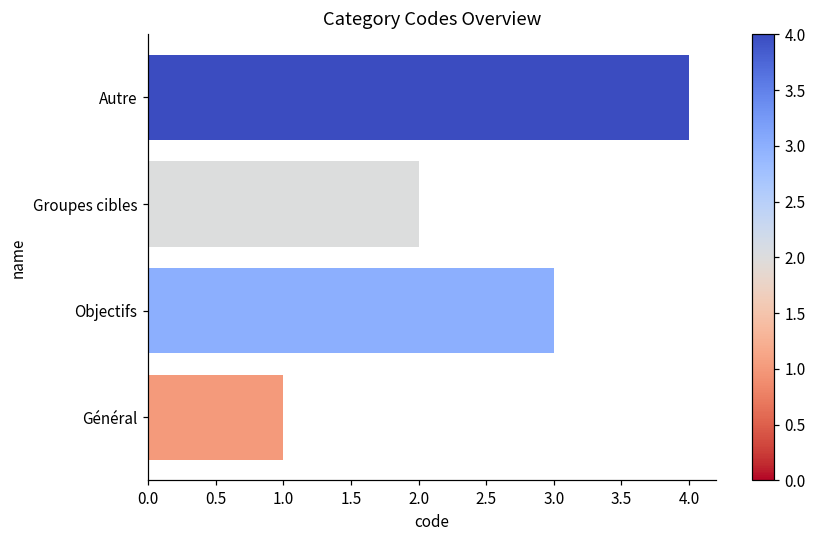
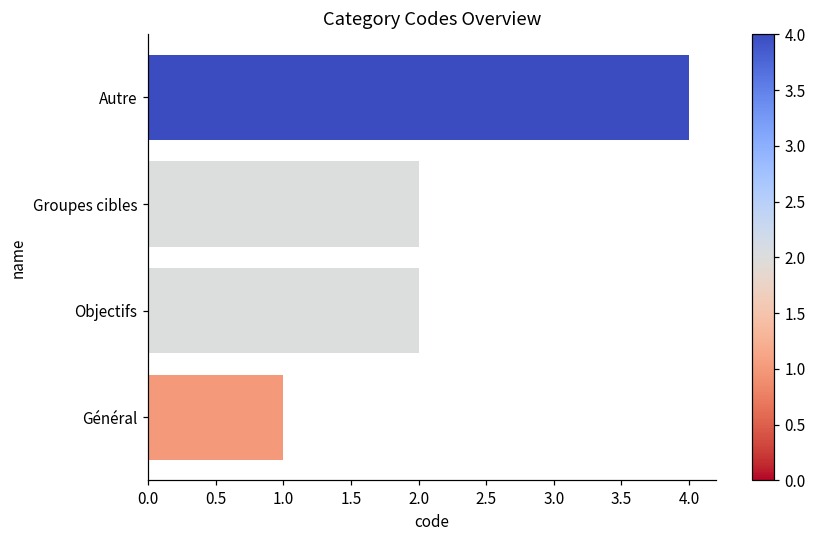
  {
    "Autre": 4,
    "Groupes cibles": 2,
-   "Objectifs": 3,
+   "Objectifs": 2,
    "Général": 1
  }
